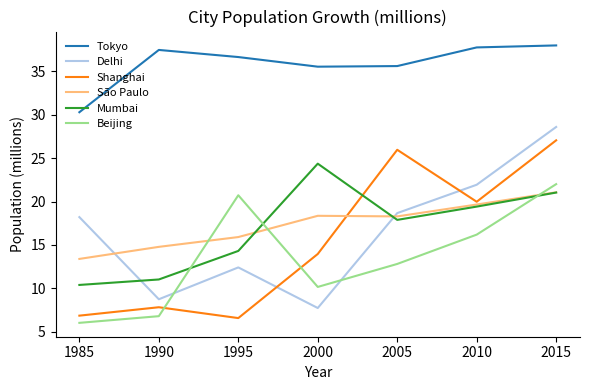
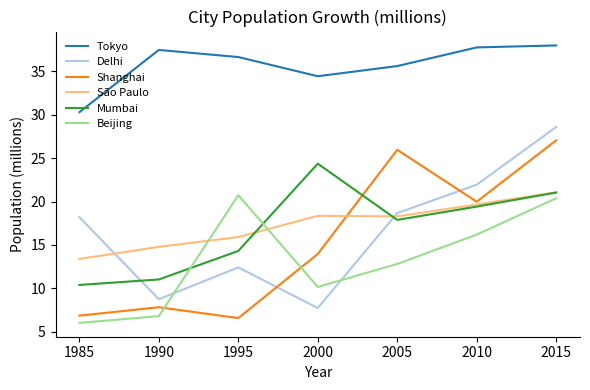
  {
    "Tokyo": {
      "1985": 30,
      "1990": 37,
      "1995": 37,
-     "2000": 36,
+     "2000": 34,
      "2005": 36,
      "2010": 38,
      "2015": 38
    },
    "Delhi": {
      "1985": 18,
      "1990": 9,
      "1995": 12,
      "2000": 8,
      "2005": 19,
      "2010": 22,
      "2015": 29
    },
    "Shanghai": {
      "1985": 7,
      "1990": 8,
      "1995": 7,
      "2000": 14,
      "2005": 26,
      "2010": 20,
      "2015": 27
    },
    "São Paulo": {
      "1985": 13,
      "1990": 15,
      "1995": 16,
      "2000": 18,
      "2005": 18
    },
    "Mumbai": {
      "1985": 10,
      "1990": 11,
      "1995": 14,
      "2000": 24,
      "2005": 18
    },
    "Beijing": {
      "1985": 6,
      "1990": 7,
      "1995": 21,
      "2000": 10,
      "2005": 13,
      "2010": 16,
-     "2015": 22
+     "2015": 20
    }
  }
